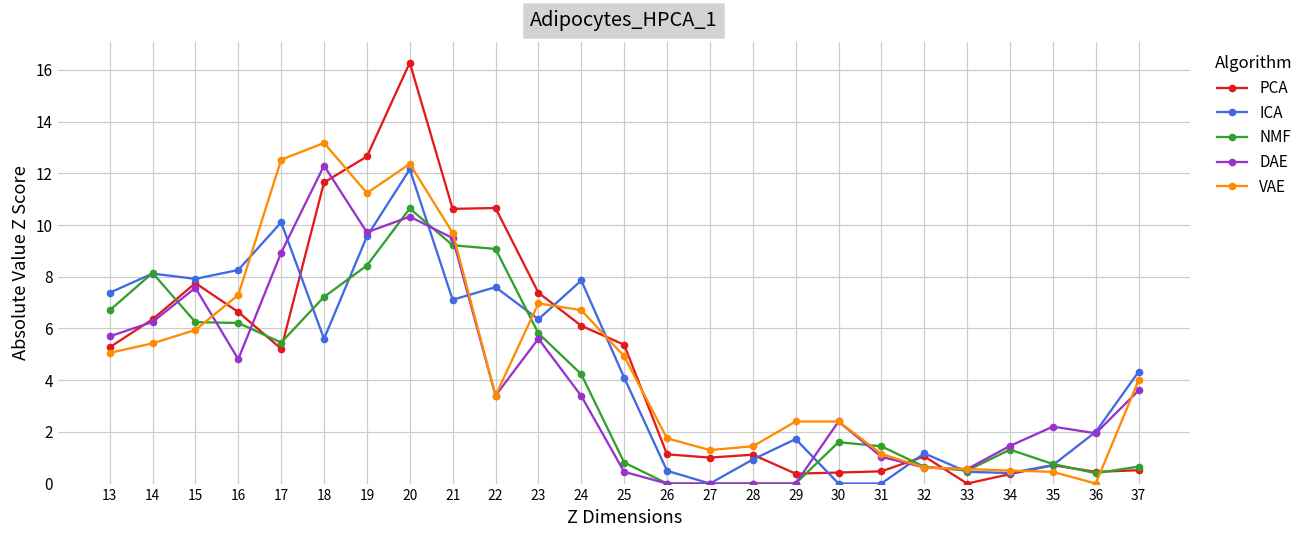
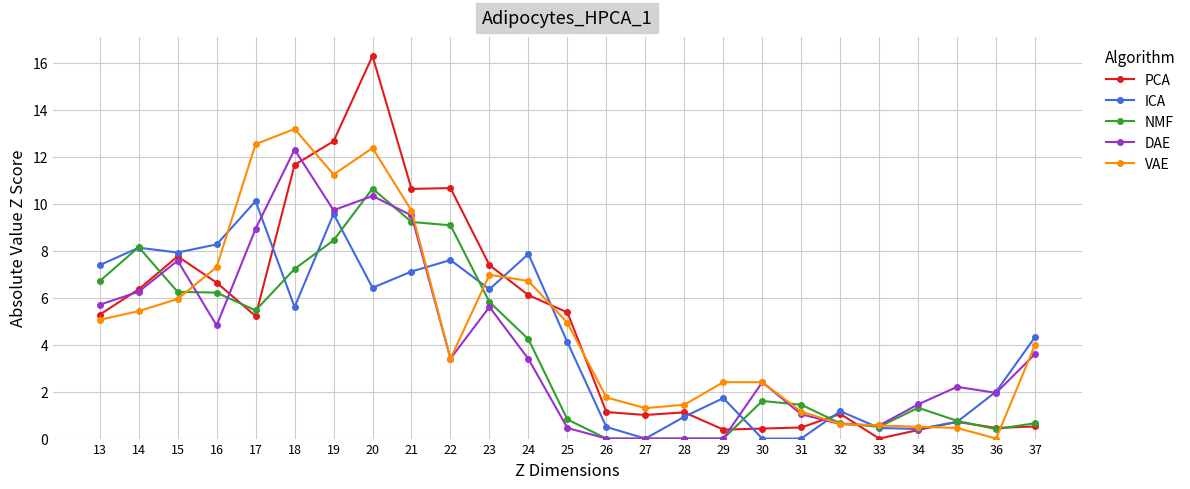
  {
    "PCA": {
      "13": 5.3,
      "15": 7.8,
      "16": 6.6,
      "17": 5.2,
      "18": 11.6,
      "19": 12.7,
      "20": 16.3,
      "21": 10.6,
      "22": 10.7,
      "23": 7.4,
      "24": 6.1,
      "25": 5.4,
      "26": 1.1,
      "27": 1.0,
      "28": 1.1,
      "29": 0.4,
      "30": 0.4,
      "31": 0.5,
      "32": 1.0,
      "33": 0.0,
      "37": 0.5
    },
    "ICA": {
      "13": 7.4,
      "15": 7.9,
      "16": 8.3,
      "17": 10.1,
      "18": 5.6,
      "19": 9.6,
-     "20": 12.2,
+     "20": 6.4,
      "21": 7.1,
      "22": 7.6,
      "23": 6.4,
      "24": 7.9,
      "25": 4.1,
      "26": 0.5,
      "28": 0.9,
      "29": 1.7,
      "30": 0.0,
      "31": 0.0,
      "32": 1.2,
      "37": 4.3
    },
    "NMF": {
      "13": 6.7,
      "15": 6.2,
      "16": 6.2,
      "17": 5.5,
      "18": 7.2,
      "19": 8.4,
      "20": 10.6,
      "21": 9.2,
      "22": 9.1,
      "23": 5.8,
      "24": 4.2,
      "25": 0.8,
      "30": 1.6,
      "31": 1.4,
      "34": 1.3,
      "37": 0.7
    },
    "DAE": {
      "13": 5.7,
      "15": 7.6,
      "16": 4.8,
      "17": 8.9,
      "18": 12.3,
      "19": 9.7,
      "20": 10.3,
      "21": 9.5,
      "23": 5.6,
      "24": 3.4,
      "25": 0.5,
      "31": 1.0,
      "34": 1.5,
      "35": 2.2,
      "37": 3.6
    },
    "VAE": {
      "13": 5.1,
      "14": 5.4,
      "15": 5.9,
      "16": 7.3,
      "17": 12.5,
      "18": 13.2,
      "19": 11.2,
      "20": 12.4,
      "21": 9.7,
      "23": 7.0,
      "24": 6.7,
      "25": 4.9,
      "26": 1.7,
      "27": 1.3,
      "28": 1.4,
      "29": 2.4,
      "31": 1.1,
      "35": 0.5,
      "36": 0.0,
      "37": 4.0
    }
  }
